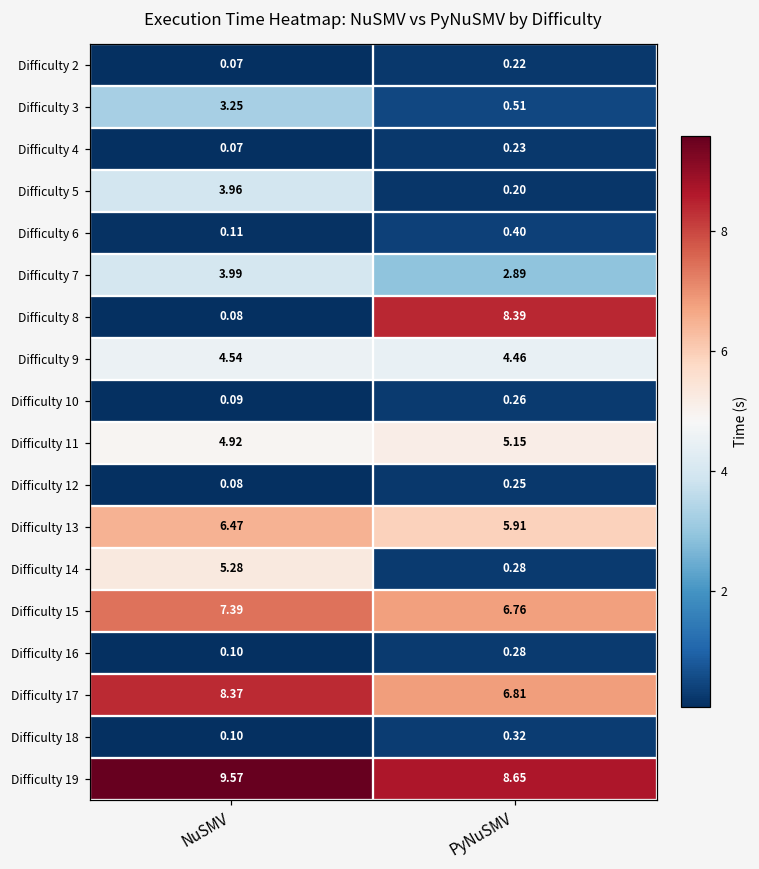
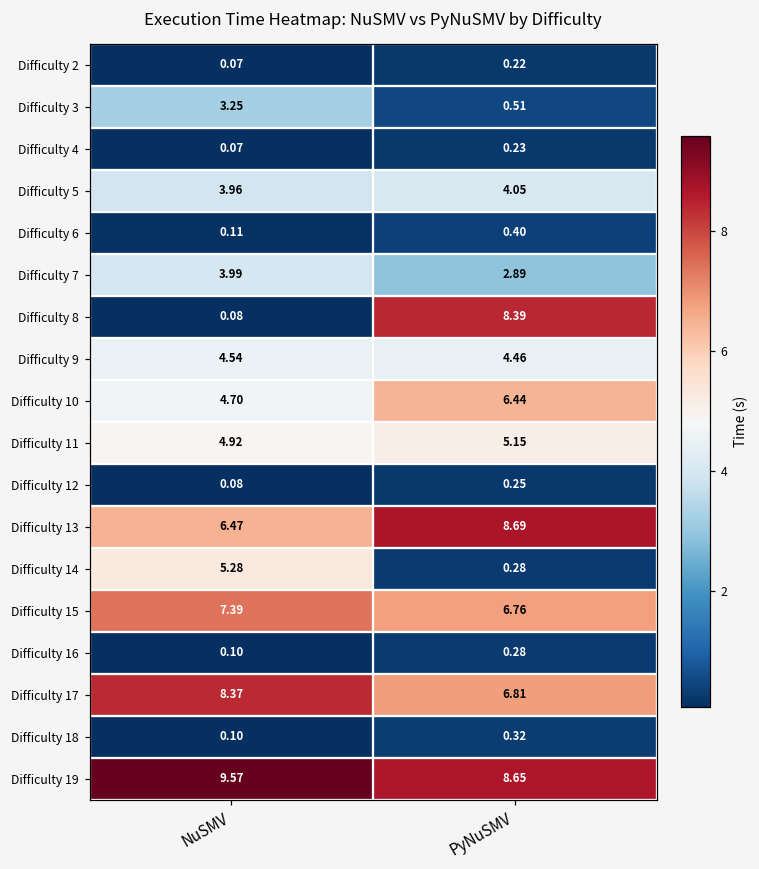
  {
    "Difficulty 2": {
      "NuSMV": 0.07,
      "PyNuSMV": 0.22
    },
    "Difficulty 3": {
      "NuSMV": 3.25,
      "PyNuSMV": 0.51
    },
    "Difficulty 4": {
      "NuSMV": 0.07,
      "PyNuSMV": 0.23
    },
    "Difficulty 5": {
      "NuSMV": 3.96,
-     "PyNuSMV": 0.20
+     "PyNuSMV": 4.05
    },
    "Difficulty 6": {
      "NuSMV": 0.11,
      "PyNuSMV": 0.40
    },
    "Difficulty 7": {
      "NuSMV": 3.99,
      "PyNuSMV": 2.89
    },
    "Difficulty 8": {
      "NuSMV": 0.08,
      "PyNuSMV": 8.39
    },
    "Difficulty 9": {
      "NuSMV": 4.54,
      "PyNuSMV": 4.46
    },
    "Difficulty 10": {
-     "NuSMV": 0.09,
-     "PyNuSMV": 0.26
+     "NuSMV": 4.70,
+     "PyNuSMV": 6.44
    },
    "Difficulty 11": {
      "NuSMV": 4.92,
      "PyNuSMV": 5.15
    },
    "Difficulty 12": {
      "NuSMV": 0.08,
      "PyNuSMV": 0.25
    },
    "Difficulty 13": {
      "NuSMV": 6.47,
-     "PyNuSMV": 5.91
+     "PyNuSMV": 8.69
    },
    "Difficulty 14": {
      "NuSMV": 5.28,
      "PyNuSMV": 0.28
    },
    "Difficulty 15": {
      "NuSMV": 7.39,
      "PyNuSMV": 6.76
    },
    "Difficulty 16": {
      "NuSMV": 0.10,
      "PyNuSMV": 0.28
    },
    "Difficulty 17": {
      "NuSMV": 8.37,
      "PyNuSMV": 6.81
    },
    "Difficulty 18": {
      "NuSMV": 0.10,
      "PyNuSMV": 0.32
    },
    "Difficulty 19": {
      "NuSMV": 9.57,
      "PyNuSMV": 8.65
    }
  }
